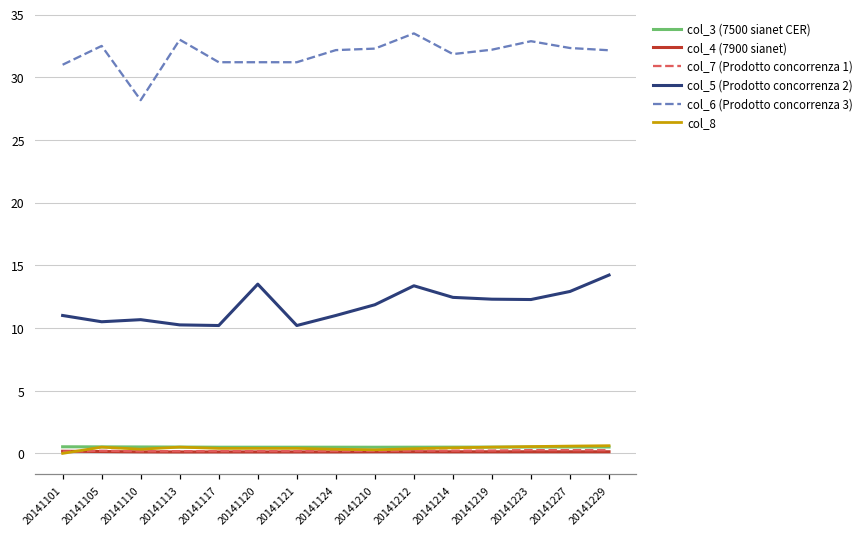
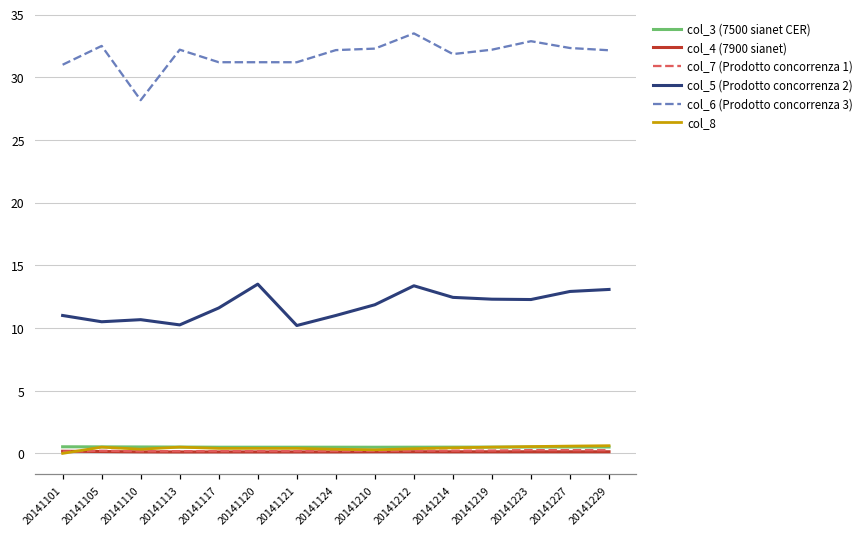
  {
    "col_3 (7500 sianet CER)": {
      "20141101": 0.5
    },
    "col_5 (Prodotto concorrenza 2)": {
      "20141101": 11.0,
      "20141105": 10.5,
      "20141110": 10.7,
      "20141113": 10.3,
-     "20141117": 10.2,
+     "20141117": 11.6,
      "20141120": 13.5,
      "20141121": 10.2,
      "20141124": 11.0,
      "20141210": 11.9,
      "20141212": 13.4,
      "20141214": 12.4,
      "20141219": 12.3,
      "20141223": 12.3,
      "20141227": 12.9,
-     "20141229": 14.2
+     "20141229": 13.1
    },
    "col_6 (Prodotto concorrenza 3)": {
      "20141101": 31.0,
      "20141105": 32.5,
      "20141110": 28.2,
-     "20141113": 33.0,
+     "20141113": 32.2,
      "20141117": 31.2,
      "20141120": 31.2,
      "20141121": 31.2,
      "20141124": 32.2,
      "20141210": 32.3,
      "20141212": 33.5,
      "20141214": 31.8,
      "20141219": 32.2,
      "20141223": 32.9,
      "20141227": 32.3,
      "20141229": 32.2
    }
  }
